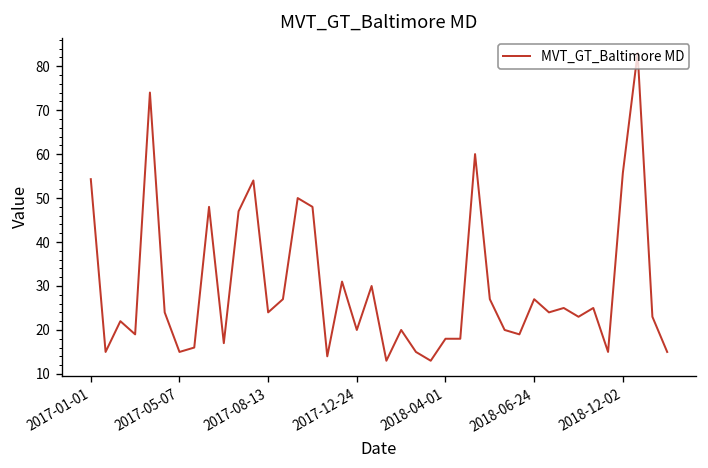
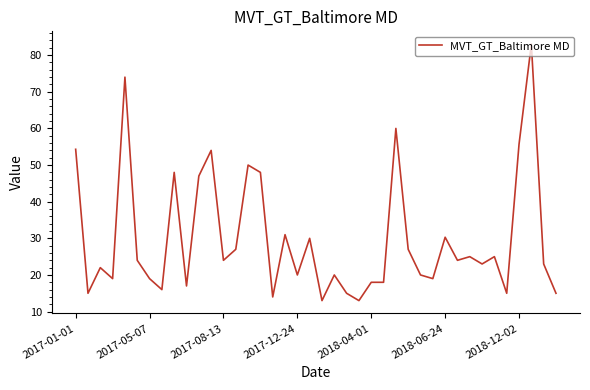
  {
    "2017-01-01": 54,
-   "2017-05-07": 15,
+   "2017-05-07": 19,
    "2017-08-13": 24,
    "2017-12-24": 20,
    "2018-04-01": 18,
-   "2018-06-24": 27,
+   "2018-06-24": 30,
    "2018-12-02": 56
  }
